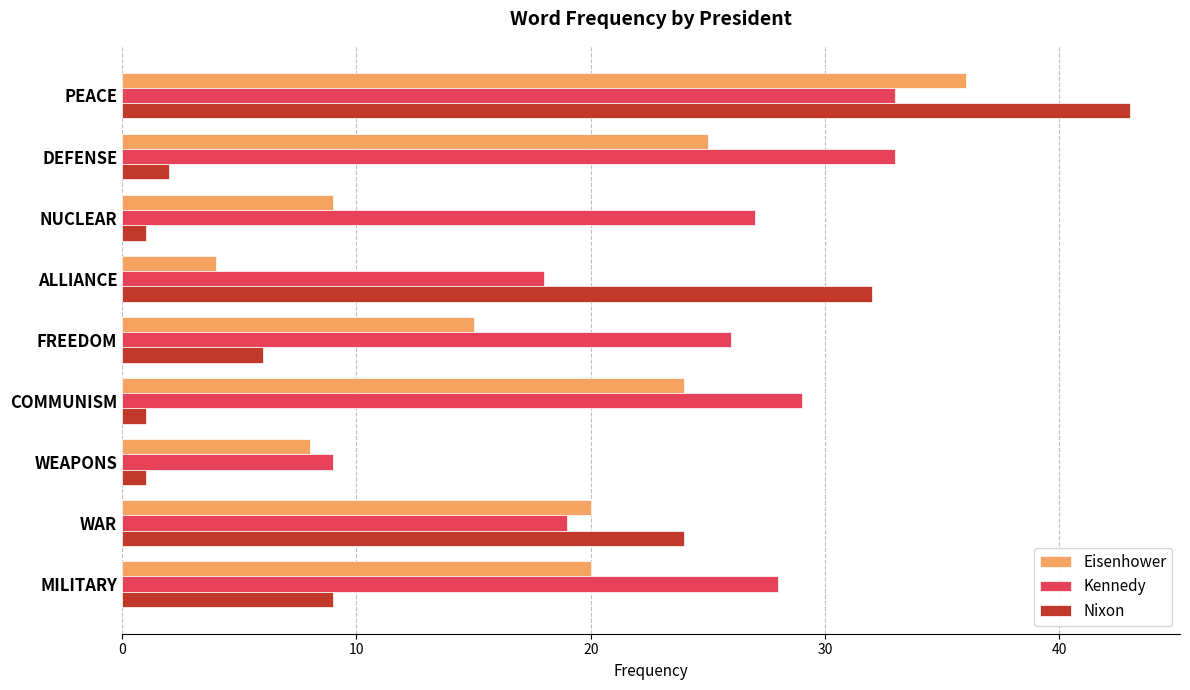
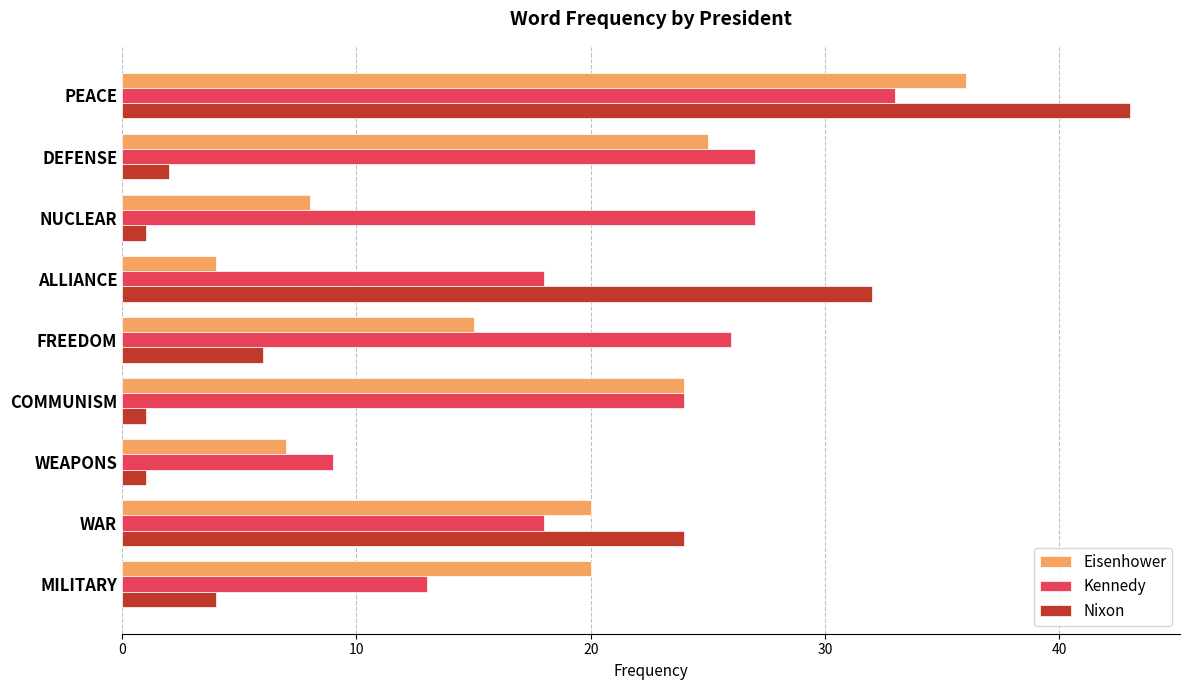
  {
    "Eisenhower": {
      "PEACE": 36,
      "DEFENSE": 25,
-     "NUCLEAR": 9,
+     "NUCLEAR": 8,
      "ALLIANCE": 4,
      "FREEDOM": 15,
      "COMMUNISM": 24,
-     "WEAPONS": 8,
+     "WEAPONS": 7,
      "WAR": 20,
      "MILITARY": 20
    },
    "Kennedy": {
      "PEACE": 33,
-     "DEFENSE": 33,
+     "DEFENSE": 27,
      "NUCLEAR": 27,
      "ALLIANCE": 18,
      "FREEDOM": 26,
-     "COMMUNISM": 29,
+     "COMMUNISM": 24,
      "WEAPONS": 9,
-     "WAR": 19,
-     "MILITARY": 28
+     "WAR": 18,
+     "MILITARY": 13
    },
    "Nixon": {
      "PEACE": 43,
      "DEFENSE": 2,
      "NUCLEAR": 1,
      "ALLIANCE": 32,
      "FREEDOM": 6,
      "COMMUNISM": 1,
      "WEAPONS": 1,
      "WAR": 24,
-     "MILITARY": 9
+     "MILITARY": 4
    }
  }
